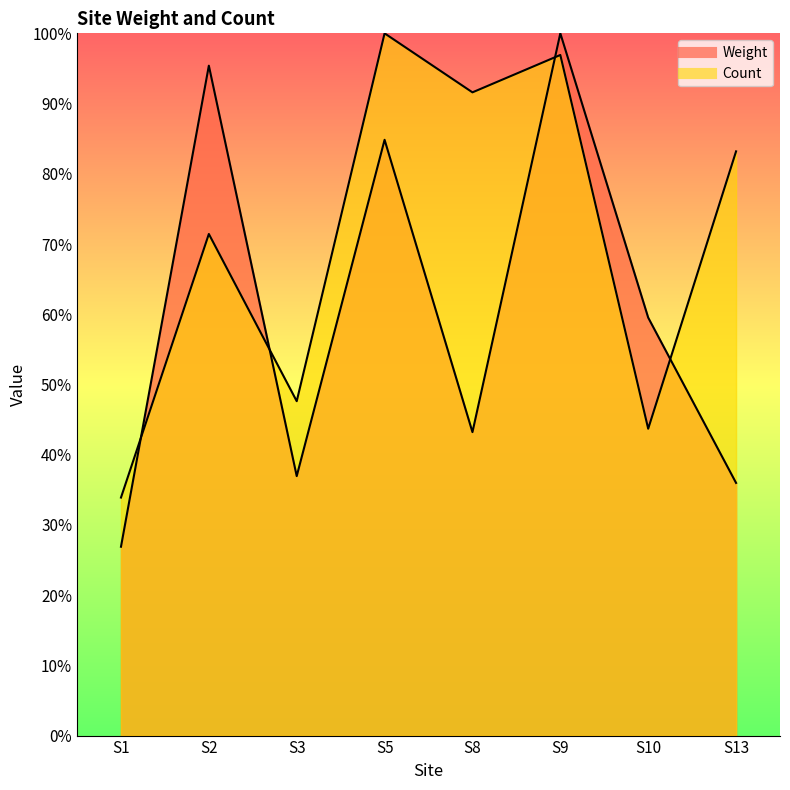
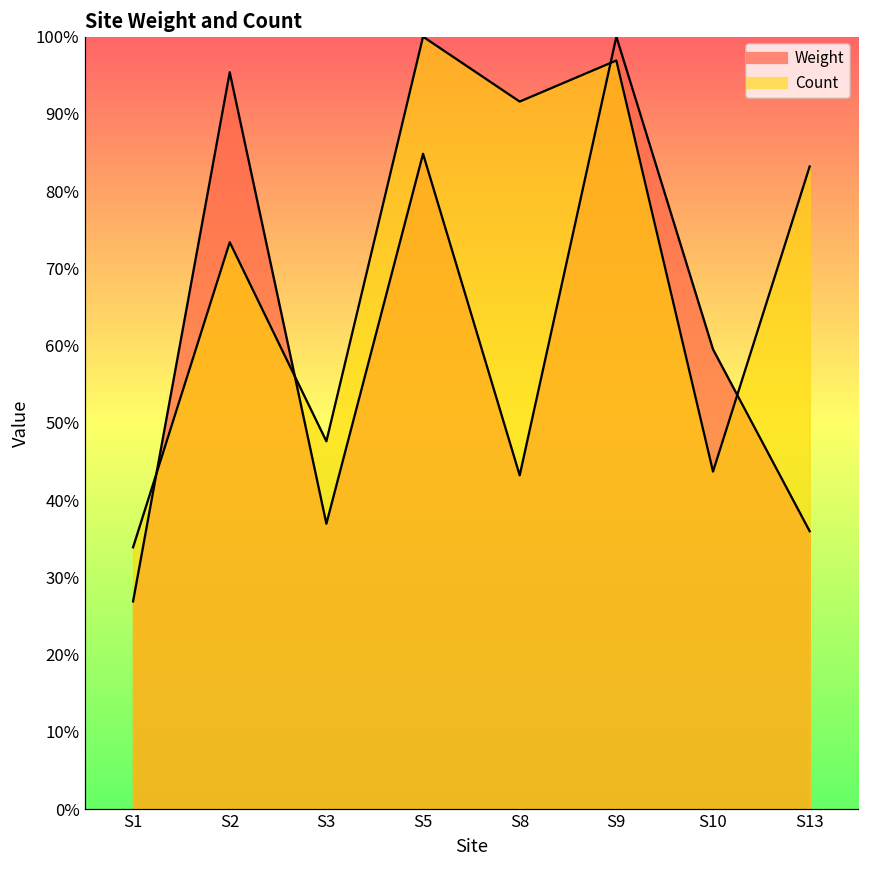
  {
    "Weight": {
      "S1": "27%",
      "S2": "95%",
      "S3": "37%",
      "S5": "85%",
      "S8": "43%",
      "S9": "100%",
      "S10": "60%",
      "S13": "36%"
    },
    "Count": {
      "S1": "34%",
-     "S2": "71%",
+     "S2": "73%",
      "S3": "48%",
      "S5": "100%",
      "S8": "92%",
      "S9": "97%",
      "S10": "44%",
      "S13": "83%"
    }
  }
